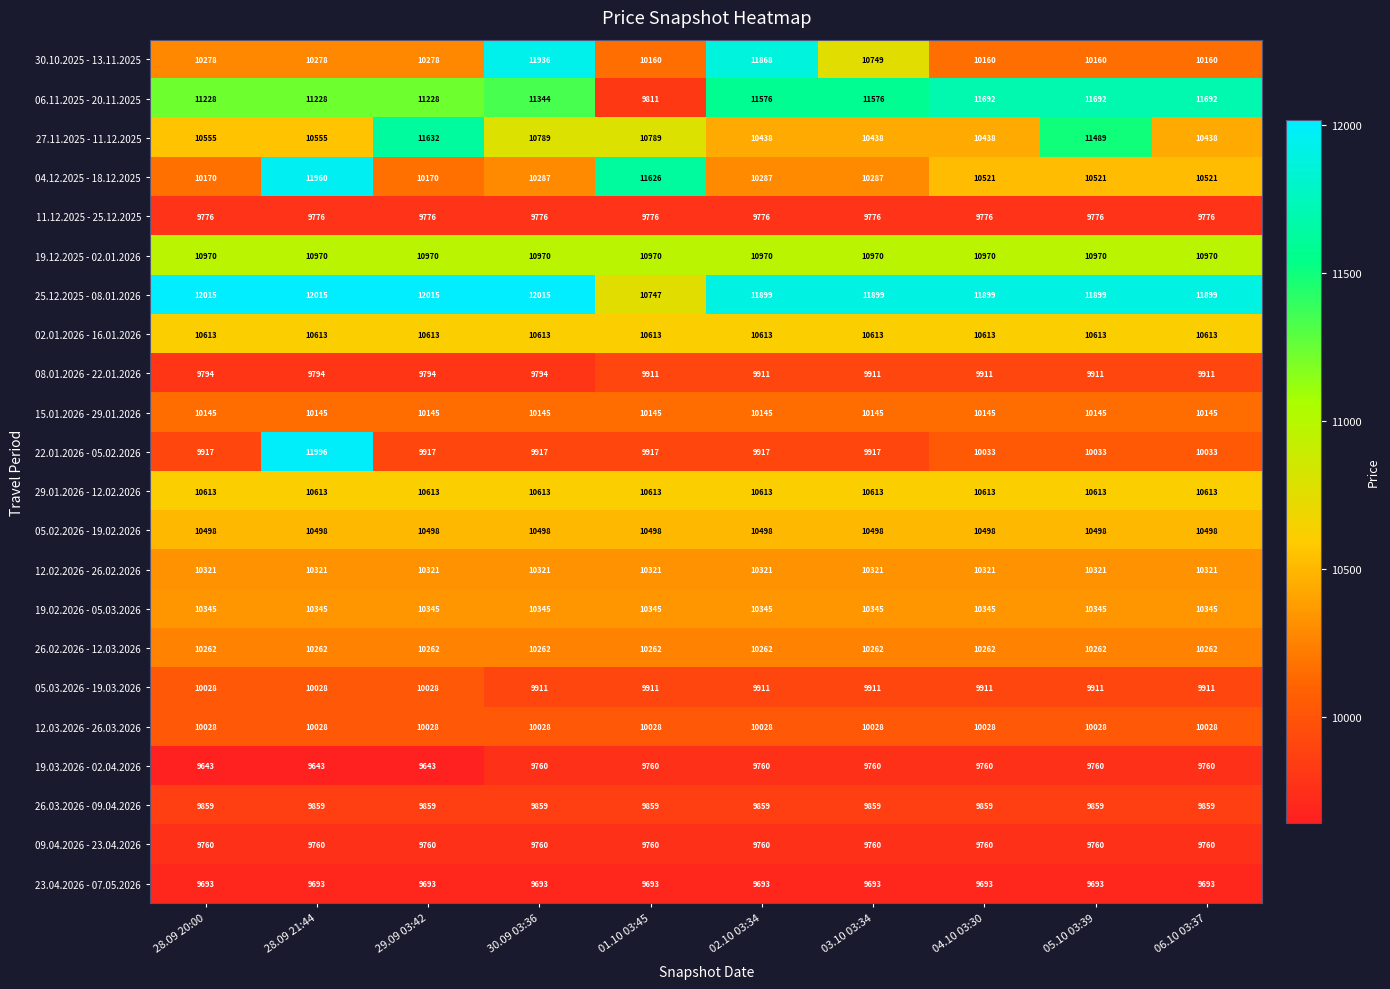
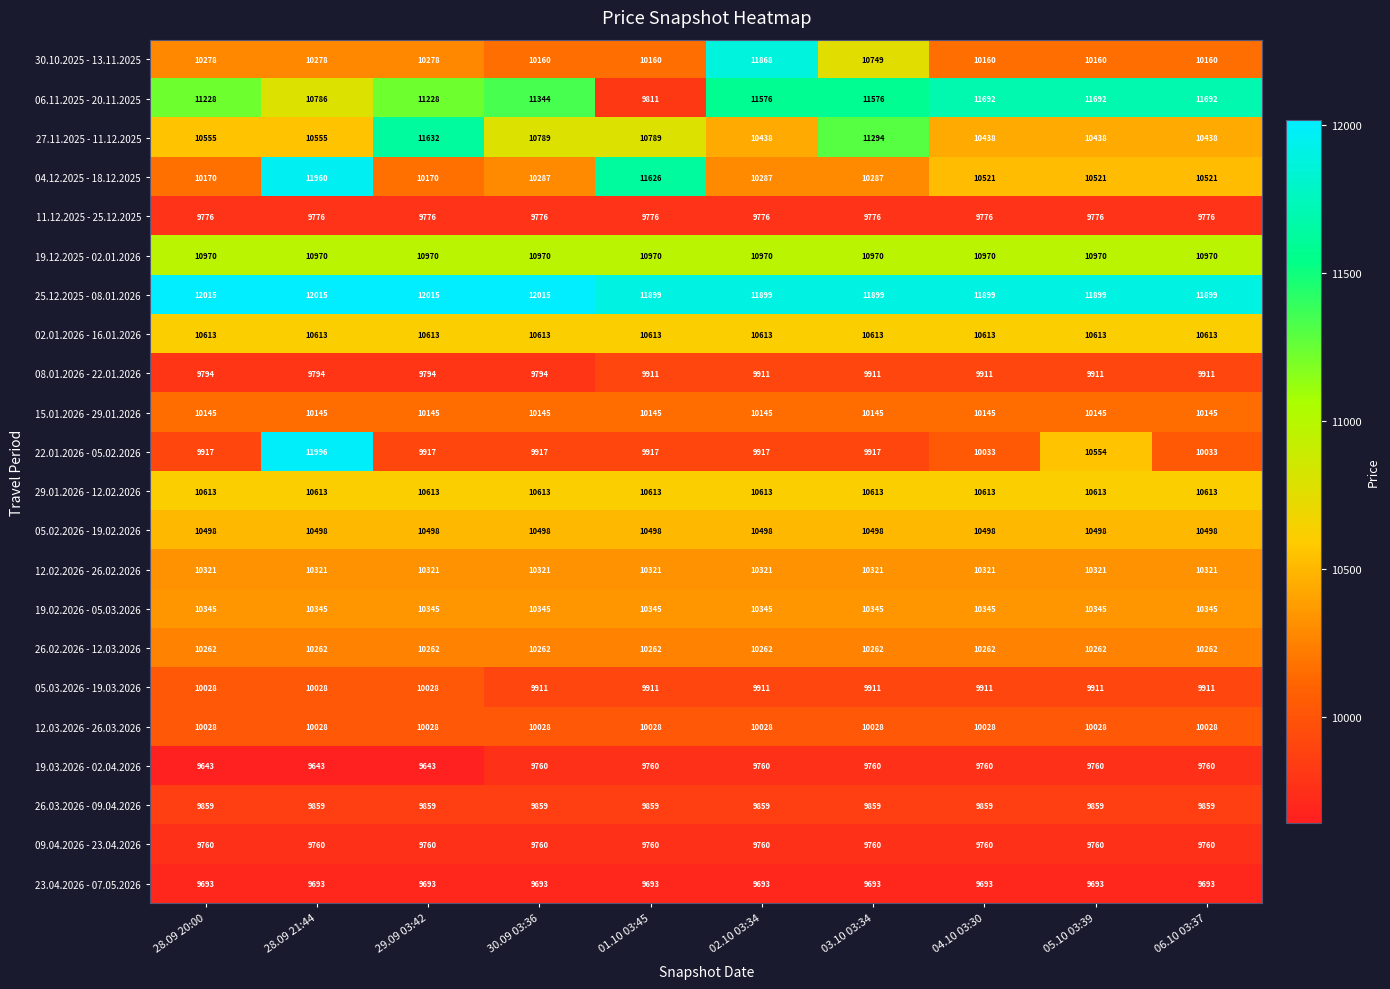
  {
    "30.10.2025 - 13.11.2025": {
      "28.09 20:00": 10278,
      "28.09 21:44": 10278,
      "29.09 03:42": 10278,
-     "30.09 03:36": 11936,
+     "30.09 03:36": 10160,
      "01.10 03:45": 10160,
      "02.10 03:34": 11868,
      "03.10 03:34": 10749,
      "04.10 03:30": 10160,
      "05.10 03:39": 10160,
      "06.10 03:37": 10160
    },
    "06.11.2025 - 20.11.2025": {
      "28.09 20:00": 11228,
-     "28.09 21:44": 11228,
+     "28.09 21:44": 10786,
      "29.09 03:42": 11228,
      "30.09 03:36": 11344,
      "01.10 03:45": 9811,
      "02.10 03:34": 11576,
      "03.10 03:34": 11576,
      "04.10 03:30": 11692,
      "05.10 03:39": 11692,
      "06.10 03:37": 11692
    },
    "27.11.2025 - 11.12.2025": {
      "28.09 20:00": 10555,
      "28.09 21:44": 10555,
      "29.09 03:42": 11632,
      "30.09 03:36": 10789,
      "01.10 03:45": 10789,
      "02.10 03:34": 10438,
-     "03.10 03:34": 10438,
+     "03.10 03:34": 11294,
      "04.10 03:30": 10438,
-     "05.10 03:39": 11489,
+     "05.10 03:39": 10438,
      "06.10 03:37": 10438
    },
    "25.12.2025 - 08.01.2026": {
      "28.09 20:00": 12015,
      "28.09 21:44": 12015,
      "29.09 03:42": 12015,
      "30.09 03:36": 12015,
-     "01.10 03:45": 10747,
+     "01.10 03:45": 11899,
      "02.10 03:34": 11899,
      "03.10 03:34": 11899,
      "04.10 03:30": 11899,
      "05.10 03:39": 11899,
      "06.10 03:37": 11899
    },
    "22.01.2026 - 05.02.2026": {
      "28.09 20:00": 9917,
      "28.09 21:44": 11996,
      "29.09 03:42": 9917,
      "30.09 03:36": 9917,
      "01.10 03:45": 9917,
      "02.10 03:34": 9917,
      "03.10 03:34": 9917,
      "04.10 03:30": 10033,
-     "05.10 03:39": 10033,
+     "05.10 03:39": 10554,
      "06.10 03:37": 10033
    }
  }
